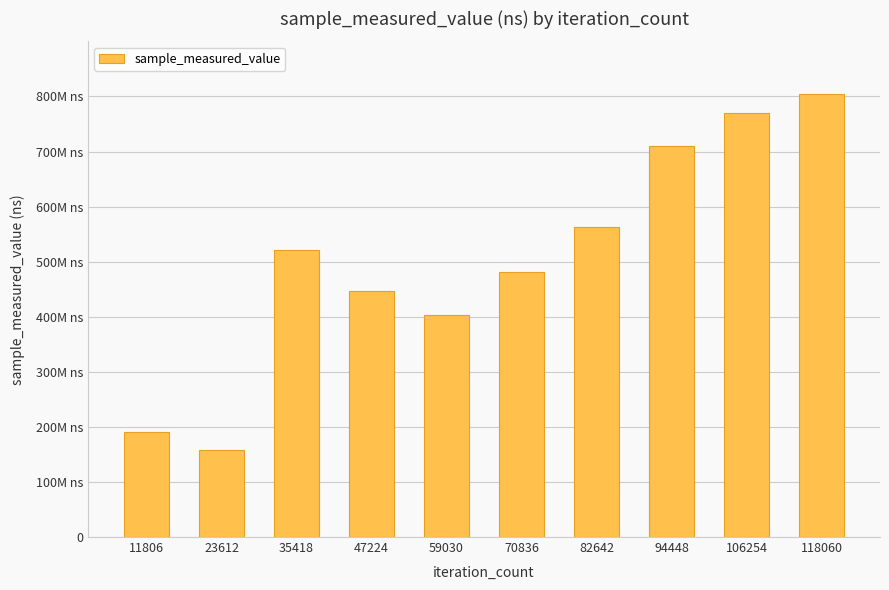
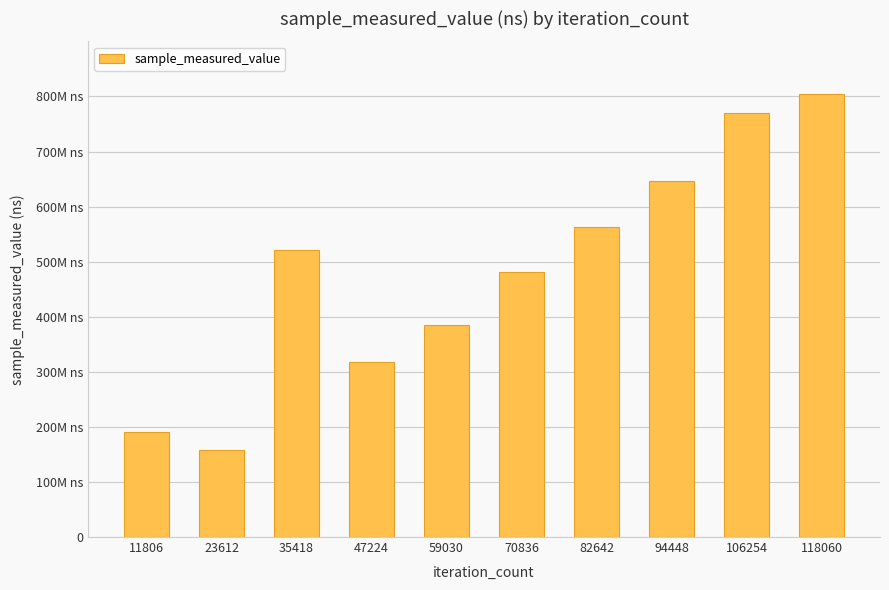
  {
    "11806": "190M ns",
    "23612": "160M ns",
    "35418": "520M ns",
-   "47224": "450M ns",
-   "59030": "400M ns",
+   "47224": "320M ns",
+   "59030": "390M ns",
    "70836": "480M ns",
    "82642": "560M ns",
-   "94448": "710M ns",
+   "94448": "650M ns",
    "106254": "770M ns",
    "118060": "810M ns"
  }
